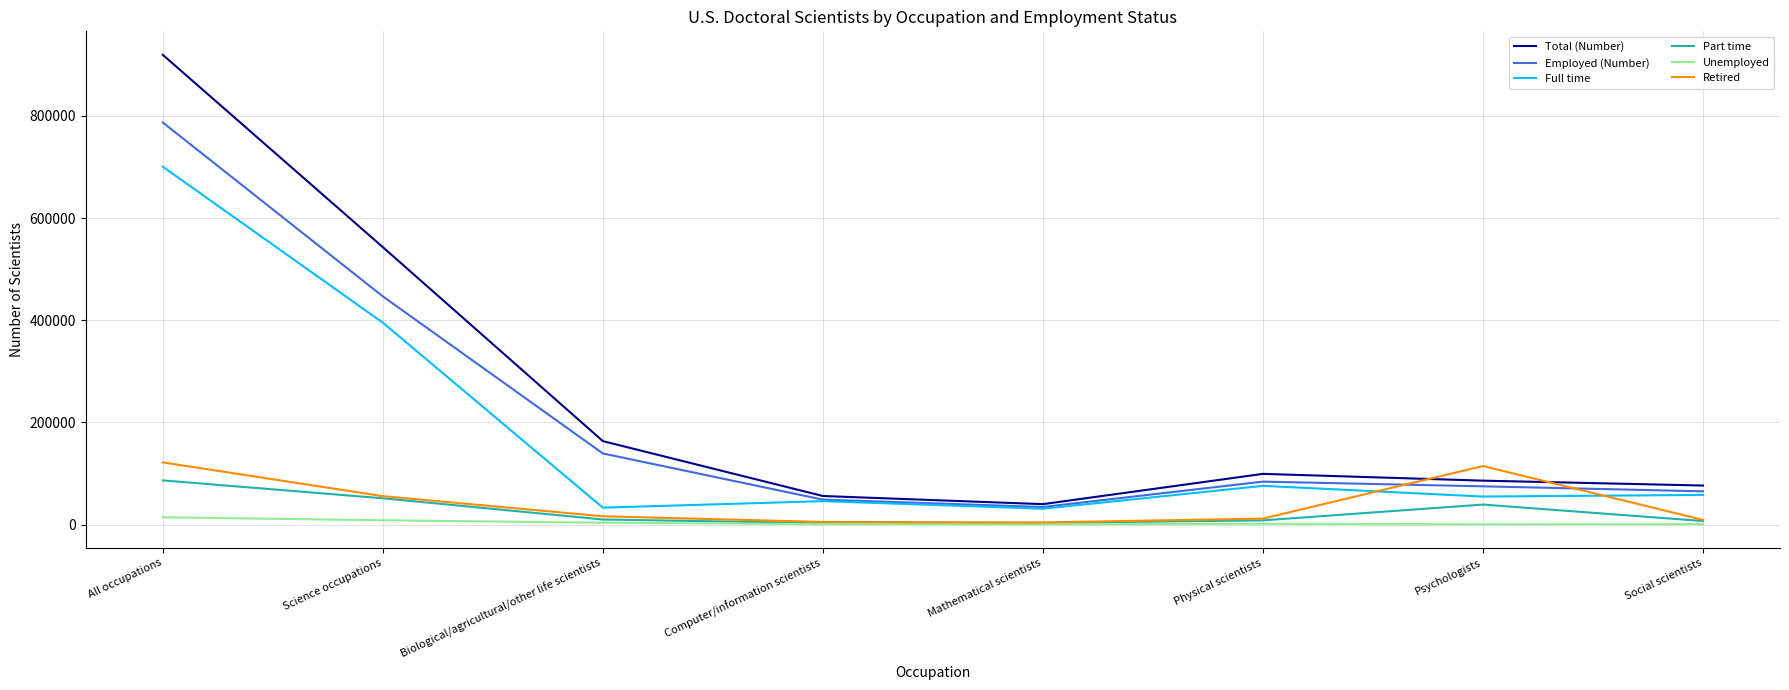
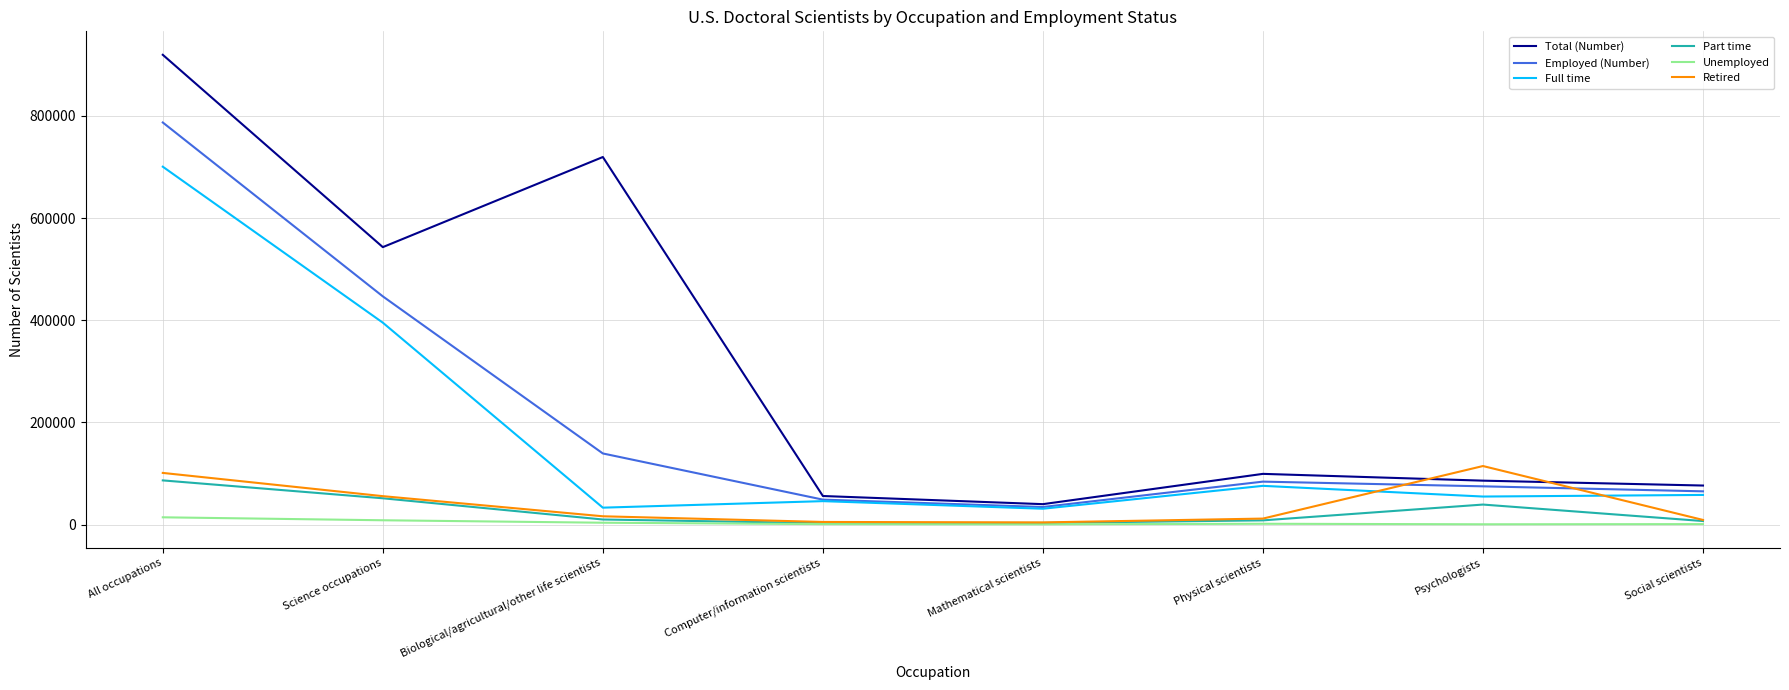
  {
    "Total (Number)": {
      "All occupations": 920000,
      "Science occupations": 540000,
-     "Biological/agricultural/other life scientists": 160000,
+     "Biological/agricultural/other life scientists": 720000,
      "Computer/information scientists": 60000,
      "Mathematical scientists": 40000,
      "Physical scientists": 100000,
      "Psychologists": 90000,
      "Social scientists": 80000
    },
    "Employed (Number)": {
      "All occupations": 790000,
      "Science occupations": 450000,
      "Biological/agricultural/other life scientists": 140000,
      "Physical scientists": 80000,
      "Psychologists": 70000,
      "Social scientists": 70000
    },
    "Full time": {
      "All occupations": 700000,
      "Science occupations": 400000,
      "Biological/agricultural/other life scientists": 30000,
      "Physical scientists": 80000,
      "Psychologists": 50000,
      "Social scientists": 60000
    },
    "Part time": {
      "All occupations": 90000,
      "Biological/agricultural/other life scientists": 10000,
      "Psychologists": 40000
    },
    "Unemployed": {
      "All occupations": 10000,
      "Science occupations": 10000,
      "Biological/agricultural/other life scientists": 0,
      "Physical scientists": 0,
      "Psychologists": 0,
      "Social scientists": 0
    },
    "Retired": {
-     "All occupations": 120000,
+     "All occupations": 100000,
      "Biological/agricultural/other life scientists": 20000,
      "Psychologists": 110000
    }
  }
